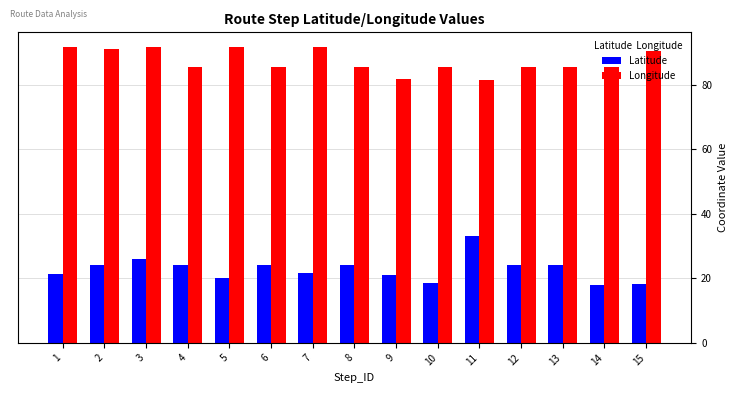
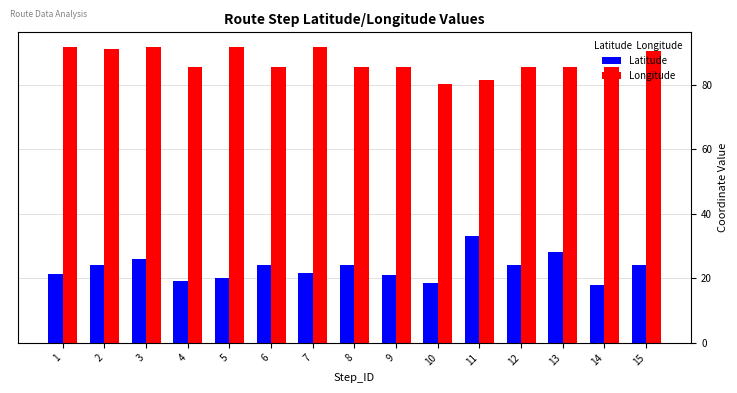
  {
    "Latitude": {
      "1": 21,
      "2": 24,
      "3": 26,
-     "4": 24,
+     "4": 19,
      "5": 20,
      "6": 24,
      "7": 22,
      "8": 24,
      "9": 21,
      "10": 19,
      "11": 33,
      "12": 24,
-     "13": 24,
+     "13": 28,
      "14": 18,
-     "15": 18
+     "15": 24
    },
    "Longitude": {
      "1": 92,
      "2": 91,
      "3": 92,
      "4": 85,
      "5": 92,
      "6": 85,
      "7": 92,
      "8": 85,
-     "9": 82,
-     "10": 85,
+     "9": 85,
+     "10": 80,
      "11": 82,
      "12": 85,
      "13": 85,
      "14": 85,
      "15": 91
    }
  }
